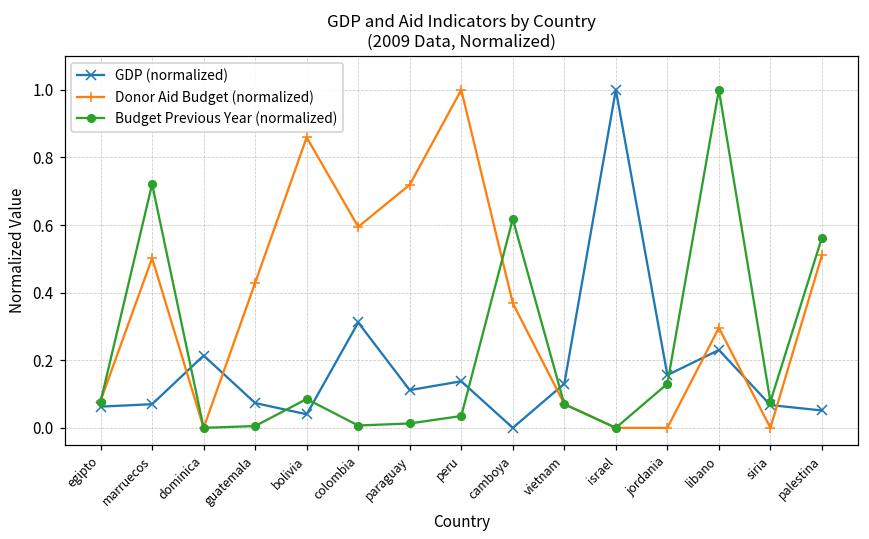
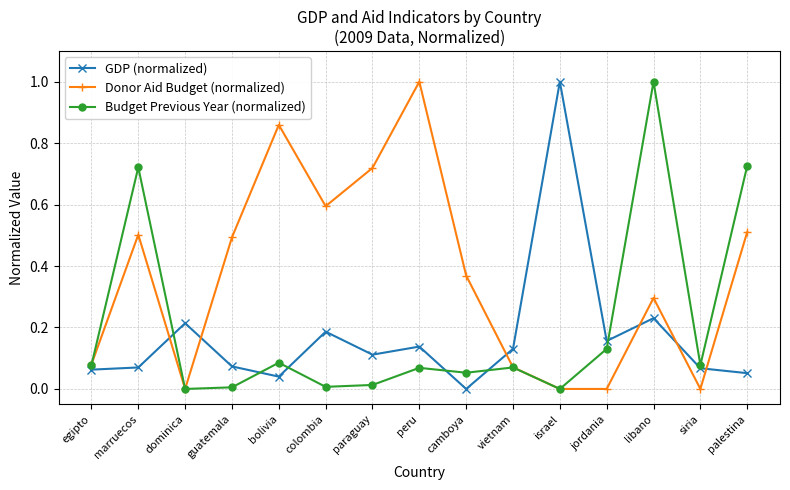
  {
    "GDP (normalized)": {
      "egipto": 0.06,
      "marruecos": 0.07,
      "dominica": 0.21,
      "guatemala": 0.07,
      "bolivia": 0.04,
-     "colombia": 0.31,
+     "colombia": 0.19,
      "paraguay": 0.11,
      "peru": 0.14,
      "camboya": 0.00,
      "vietnam": 0.13,
      "israel": 1.00,
      "jordania": 0.16,
      "libano": 0.23,
      "siria": 0.07,
      "palestina": 0.05
    },
    "Donor Aid Budget (normalized)": {
      "marruecos": 0.50,
-     "guatemala": 0.43,
+     "guatemala": 0.49,
      "bolivia": 0.86,
      "colombia": 0.59,
      "paraguay": 0.72,
      "peru": 1.00,
      "camboya": 0.37,
      "jordania": 0.00,
      "libano": 0.30,
      "siria": 0.00,
      "palestina": 0.51
    },
    "Budget Previous Year (normalized)": {
      "marruecos": 0.72,
      "guatemala": 0.01,
      "bolivia": 0.09,
      "colombia": 0.01,
      "paraguay": 0.01,
-     "peru": 0.04,
-     "camboya": 0.62,
+     "peru": 0.07,
+     "camboya": 0.05,
      "jordania": 0.13,
      "libano": 1.00,
      "siria": 0.08,
-     "palestina": 0.56
+     "palestina": 0.73
    }
  }
